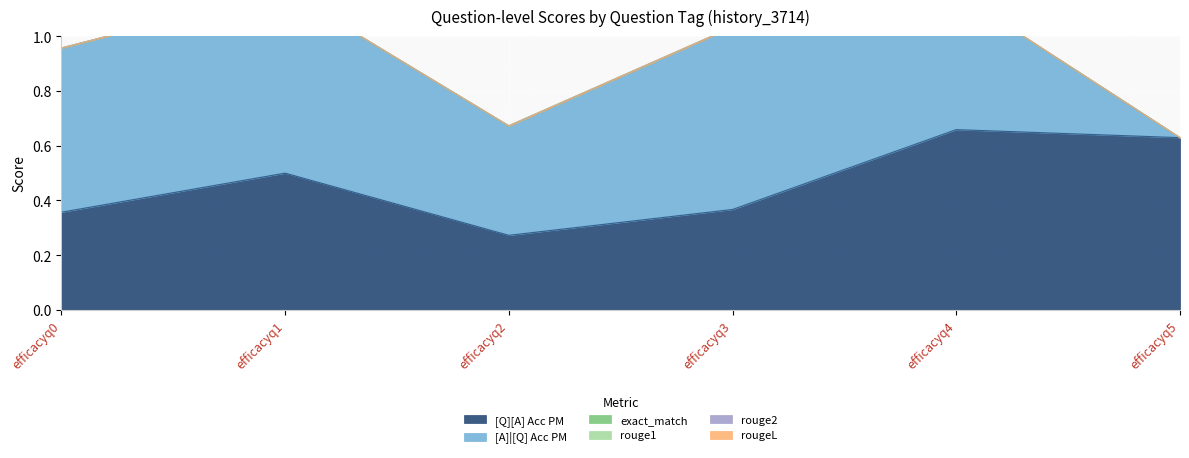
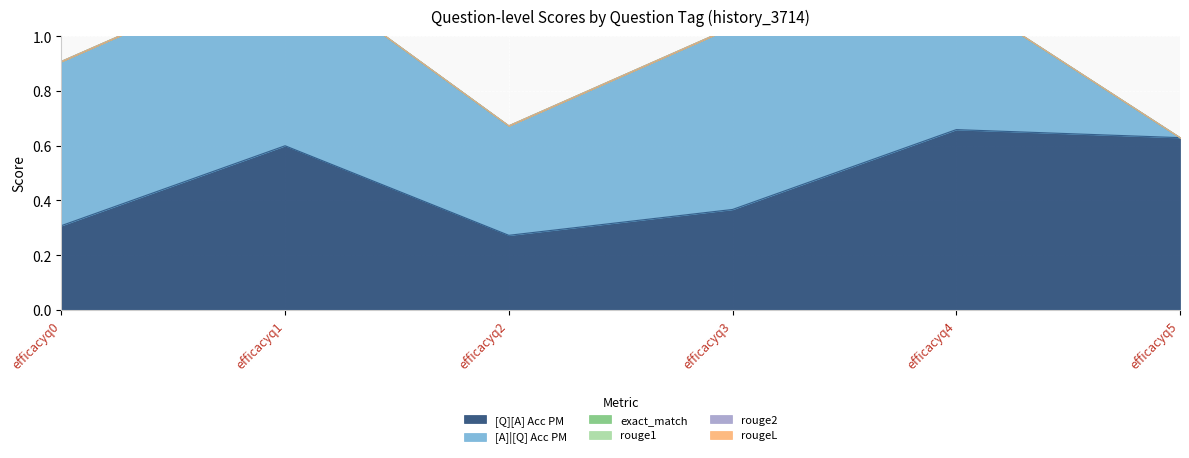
  {
    "[Q][A] Acc PM": {
-     "efficacyq0": 0.36,
-     "efficacyq1": 0.5,
+     "efficacyq0": 0.31,
+     "efficacyq1": 0.6,
      "efficacyq2": 0.27,
      "efficacyq3": 0.37,
      "efficacyq4": 0.66
    }
  }
